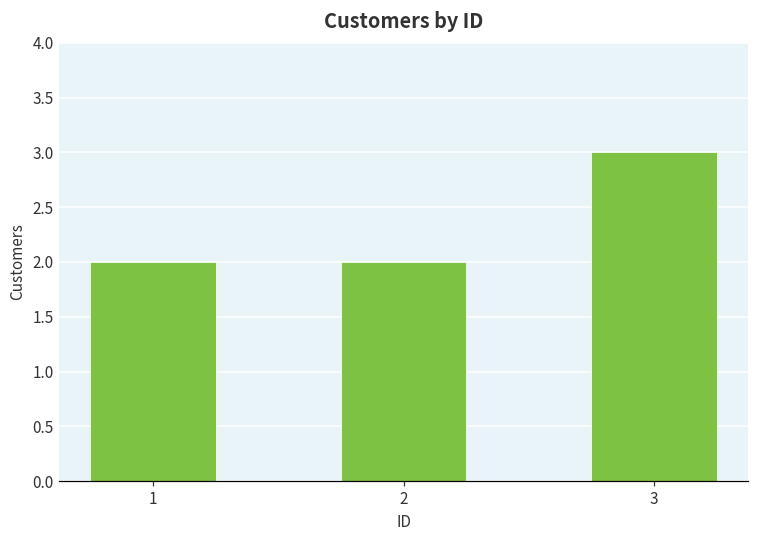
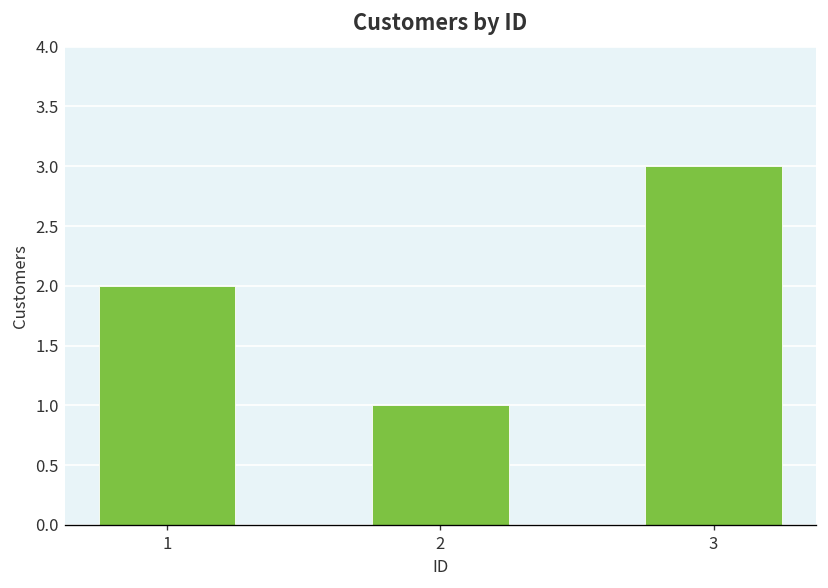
  {
    "1": 2,
-   "2": 2,
+   "2": 1,
    "3": 3
  }
